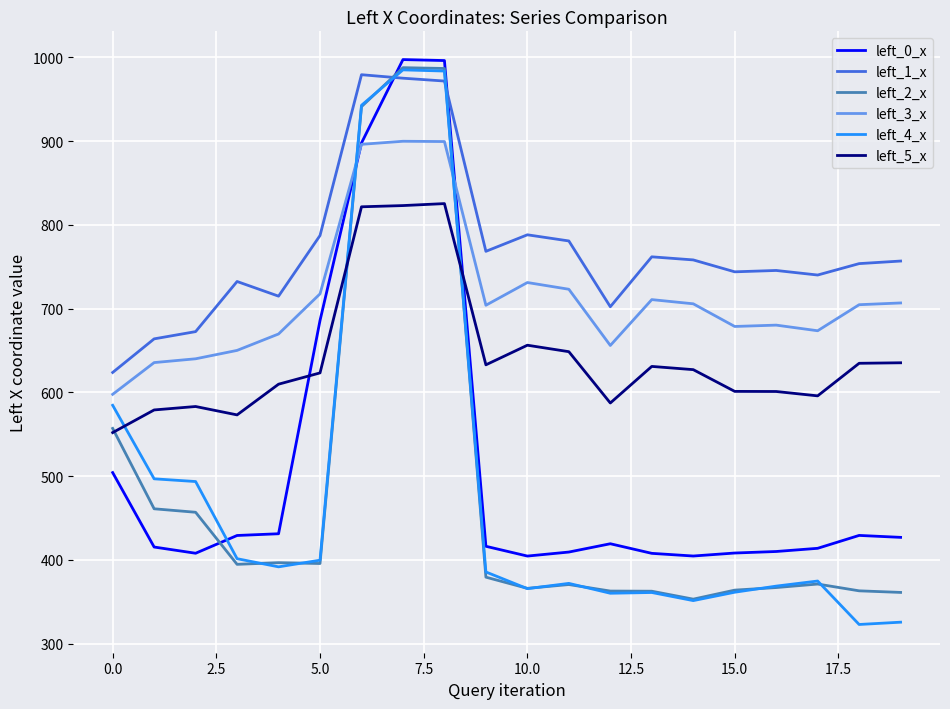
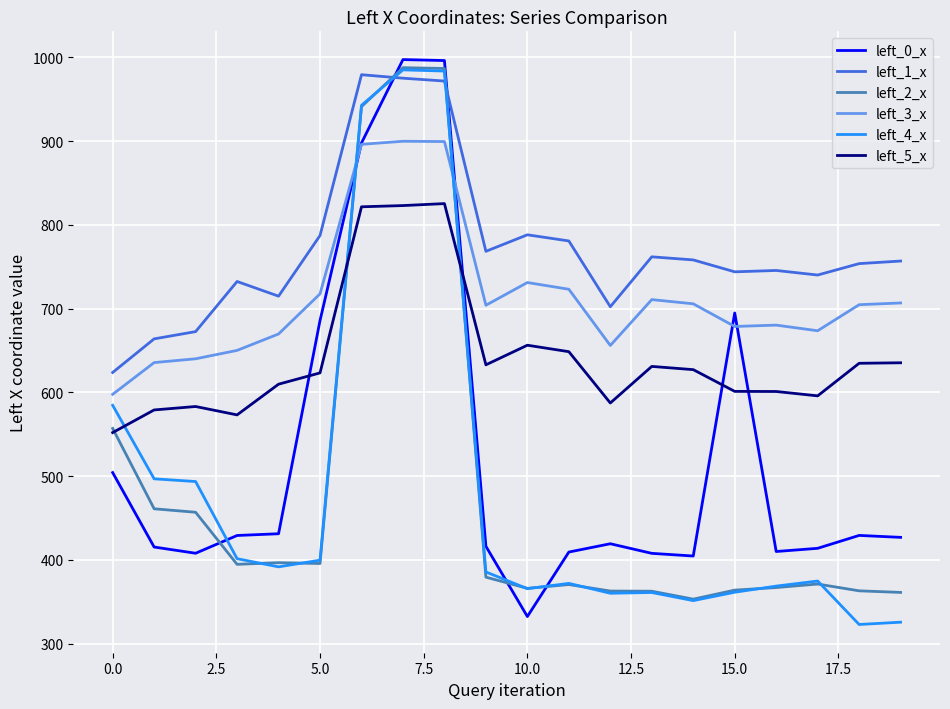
  {
    "left_0_x": {
      "0.0": 500,
      "5.0": 690,
-     "10.0": 400,
-     "15.0": 410
+     "10.0": 330,
+     "15.0": 690
    },
    "left_4_x": {
      "0.0": 580,
      "5.0": 400
    },
    "left_5_x": {
      "0.0": 550,
      "5.0": 620,
      "10.0": 660,
      "15.0": 600
    }
  }
